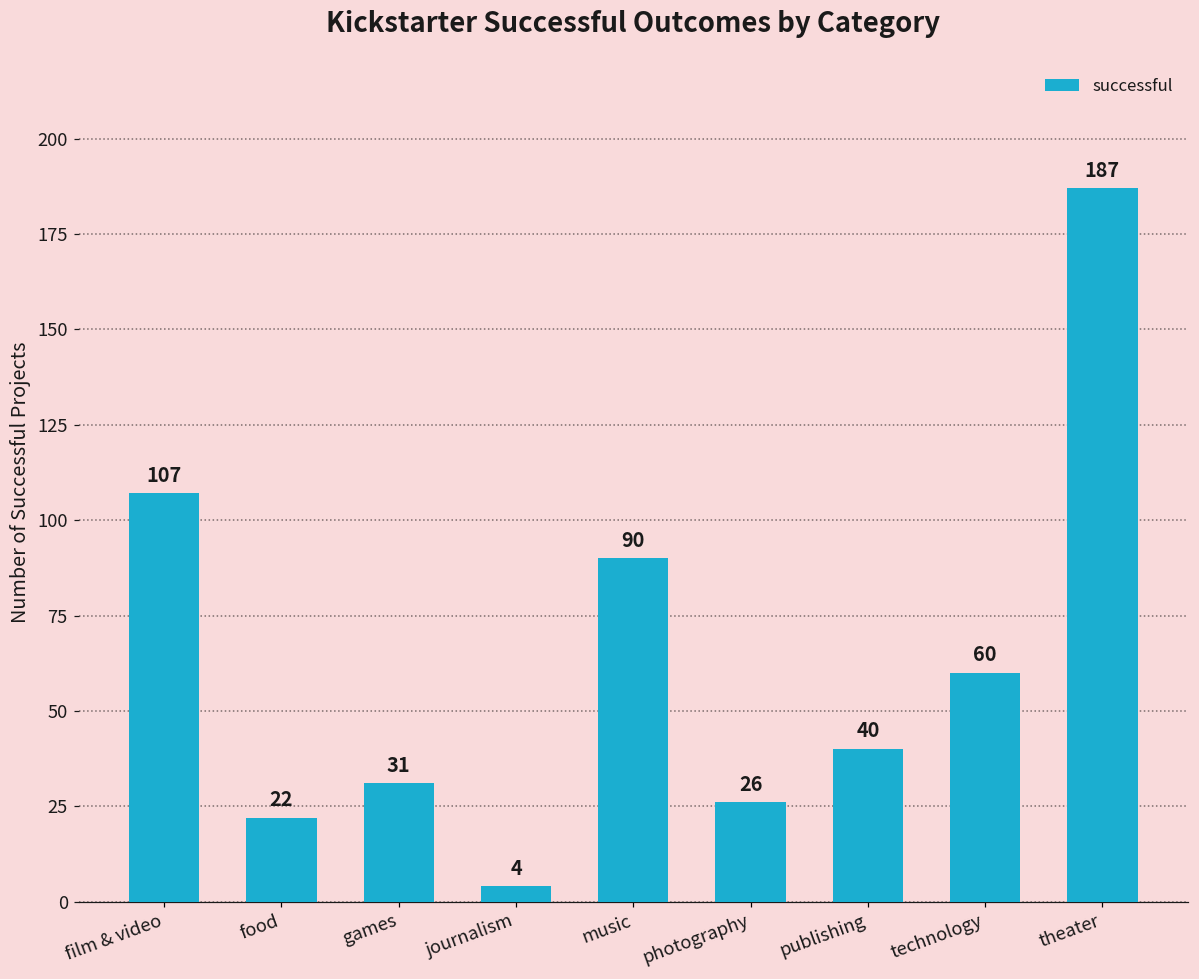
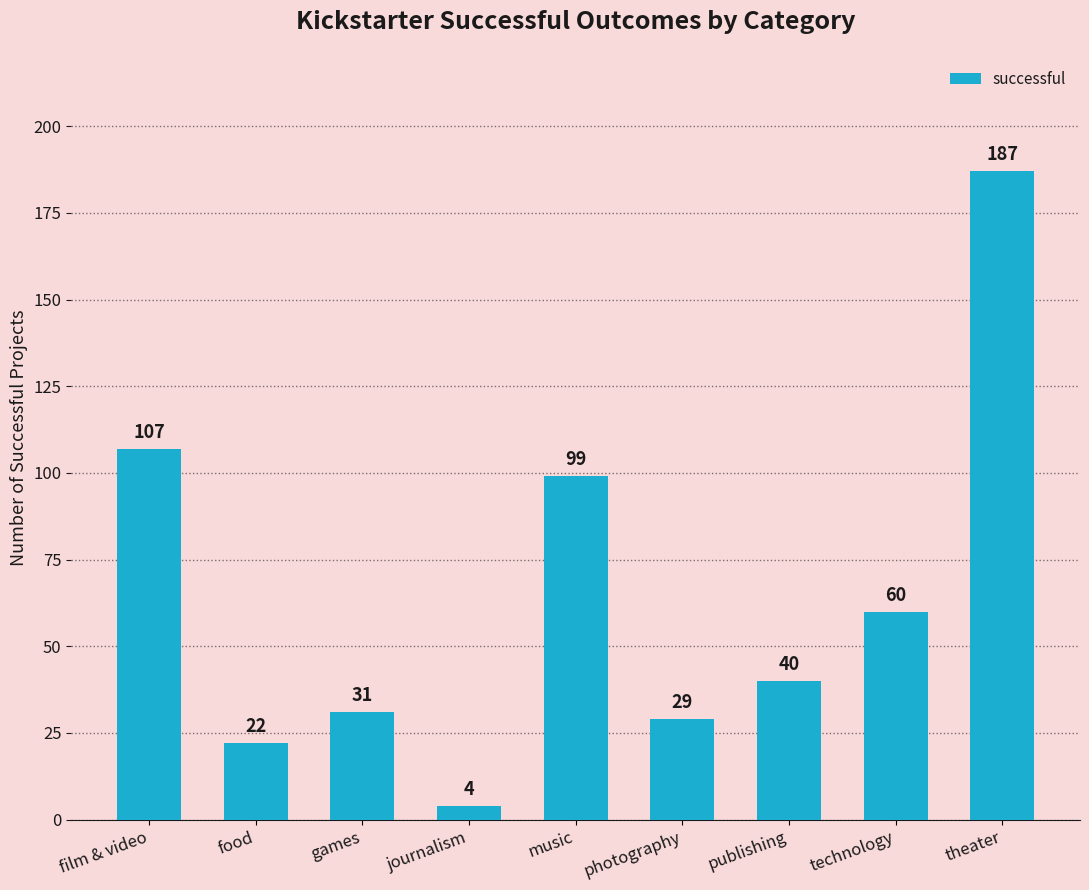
  {
    "film & video": 107,
    "food": 22,
    "games": 31,
    "journalism": 4,
-   "music": 90,
-   "photography": 26,
+   "music": 99,
+   "photography": 29,
    "publishing": 40,
    "technology": 60,
    "theater": 187
  }
